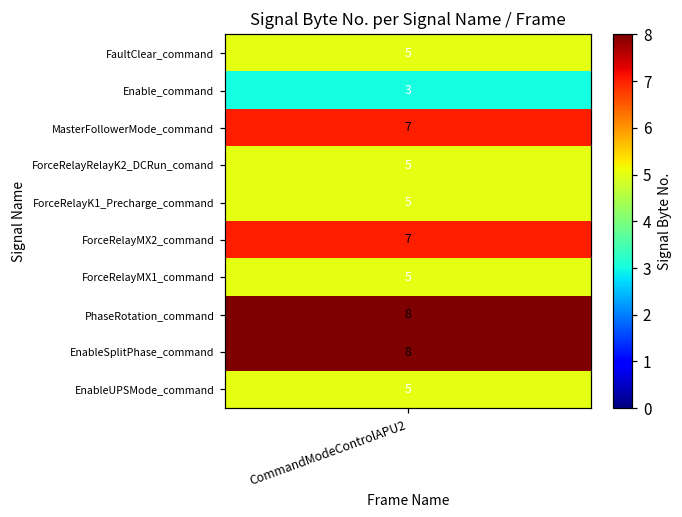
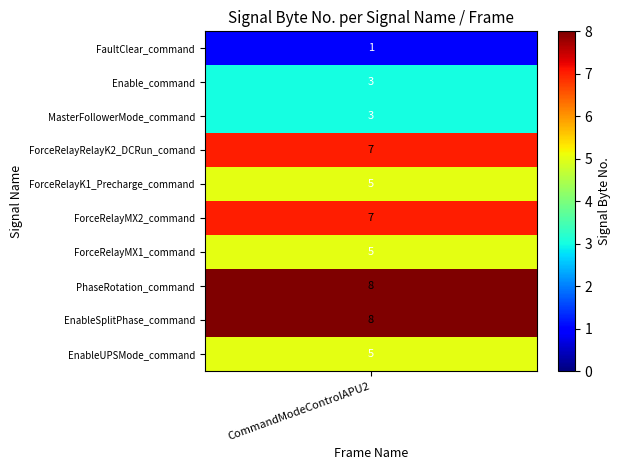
  {
    "FaultClear_command": {
-     "CommandModeControlAPU2": 5
+     "CommandModeControlAPU2": 1
    },
    "Enable_command": {
      "CommandModeControlAPU2": 3
    },
    "MasterFollowerMode_command": {
-     "CommandModeControlAPU2": 7
+     "CommandModeControlAPU2": 3
    },
    "ForceRelayRelayK2_DCRun_comand": {
-     "CommandModeControlAPU2": 5
+     "CommandModeControlAPU2": 7
    },
    "ForceRelayK1_Precharge_command": {
      "CommandModeControlAPU2": 5
    },
    "ForceRelayMX2_command": {
      "CommandModeControlAPU2": 7
    },
    "ForceRelayMX1_command": {
      "CommandModeControlAPU2": 5
    },
    "PhaseRotation_command": {
      "CommandModeControlAPU2": 8
    },
    "EnableSplitPhase_command": {
      "CommandModeControlAPU2": 8
    },
    "EnableUPSMode_command": {
      "CommandModeControlAPU2": 5
    }
  }
